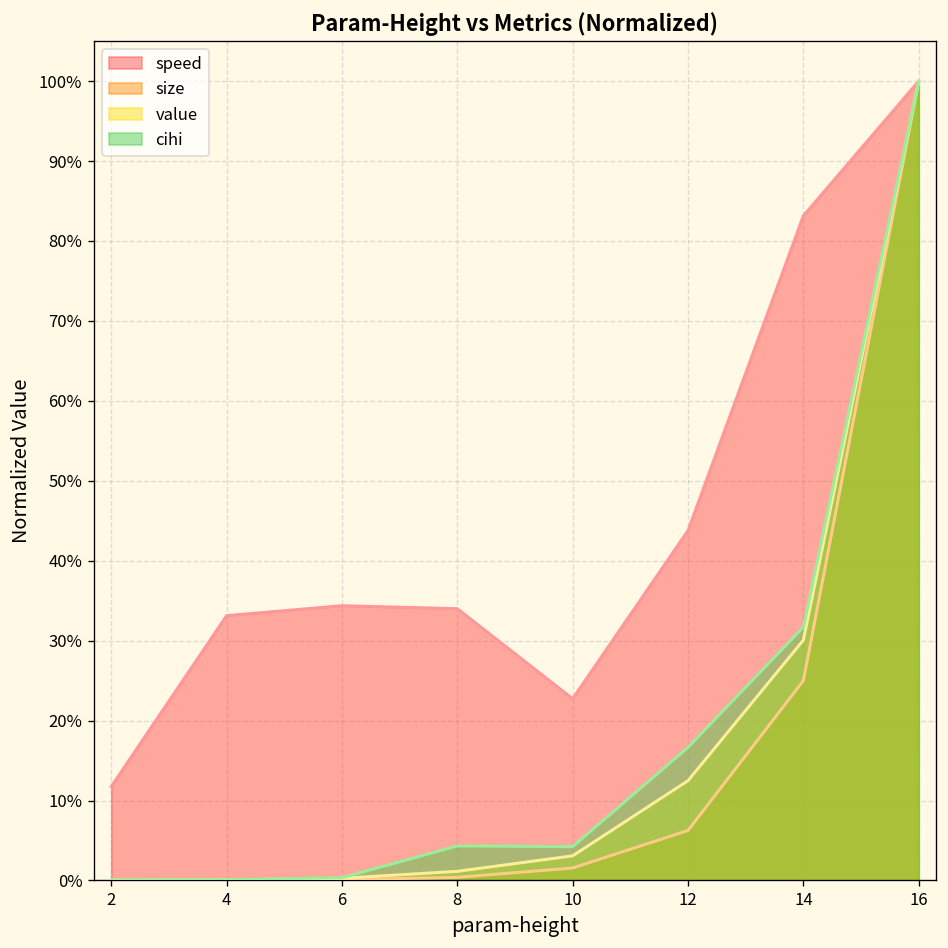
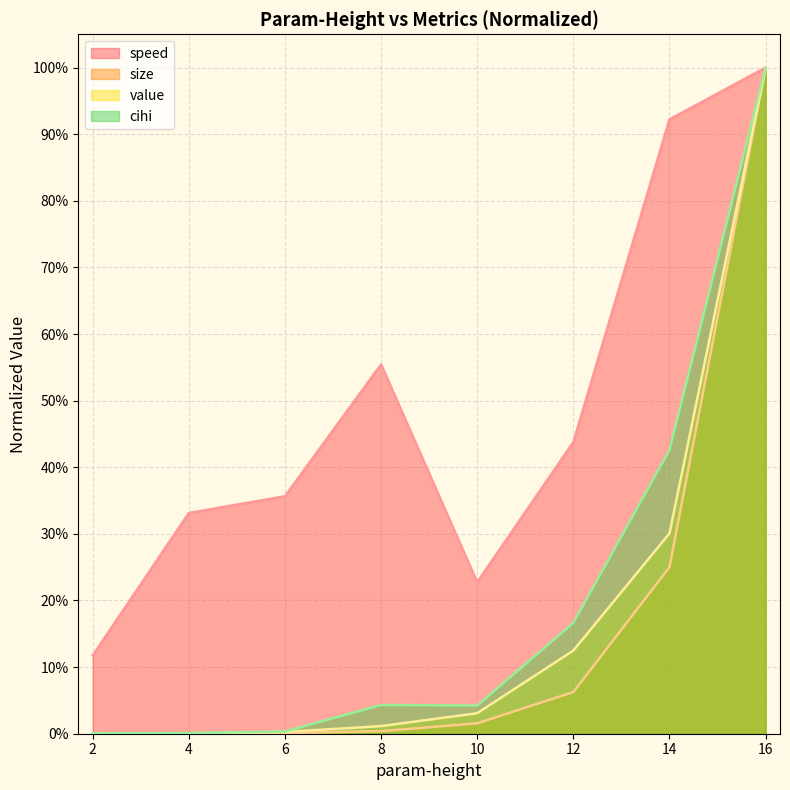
  {
    "speed": {
      "2": "12%",
      "4": "33%",
-     "6": "34%",
-     "8": "34%",
+     "6": "36%",
+     "8": "55%",
      "10": "23%",
      "12": "44%",
-     "14": "83%"
+     "14": "92%"
    },
    "cihi": {
      "8": "4%",
      "10": "4%",
      "12": "17%",
-     "14": "32%"
+     "14": "43%"
    }
  }
